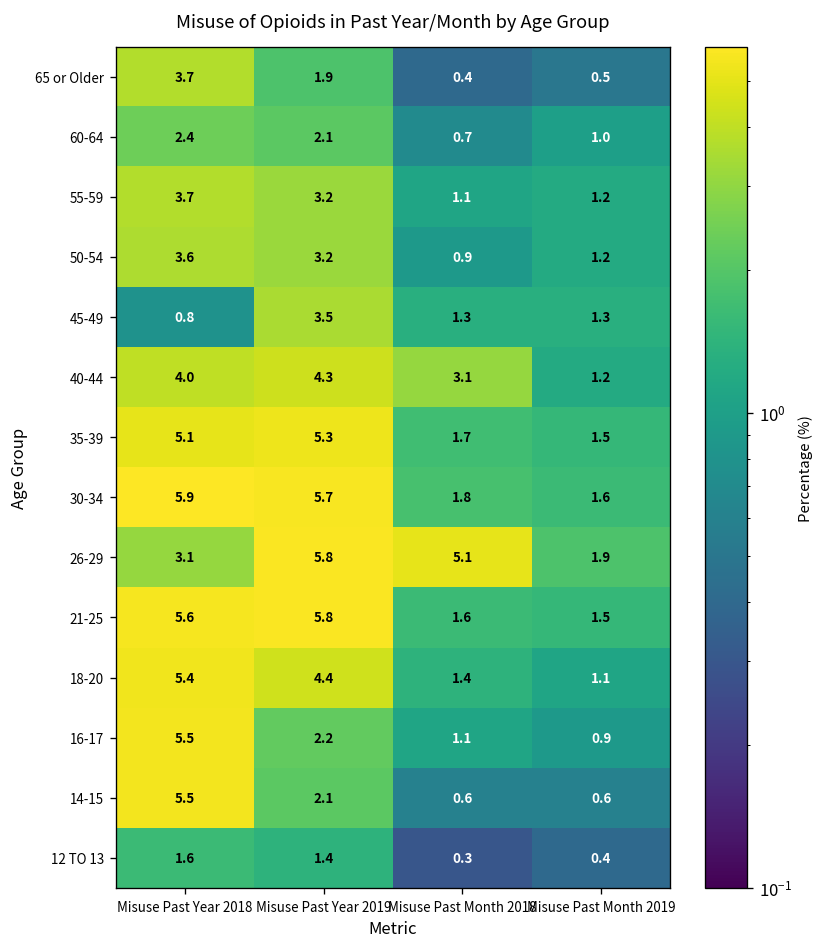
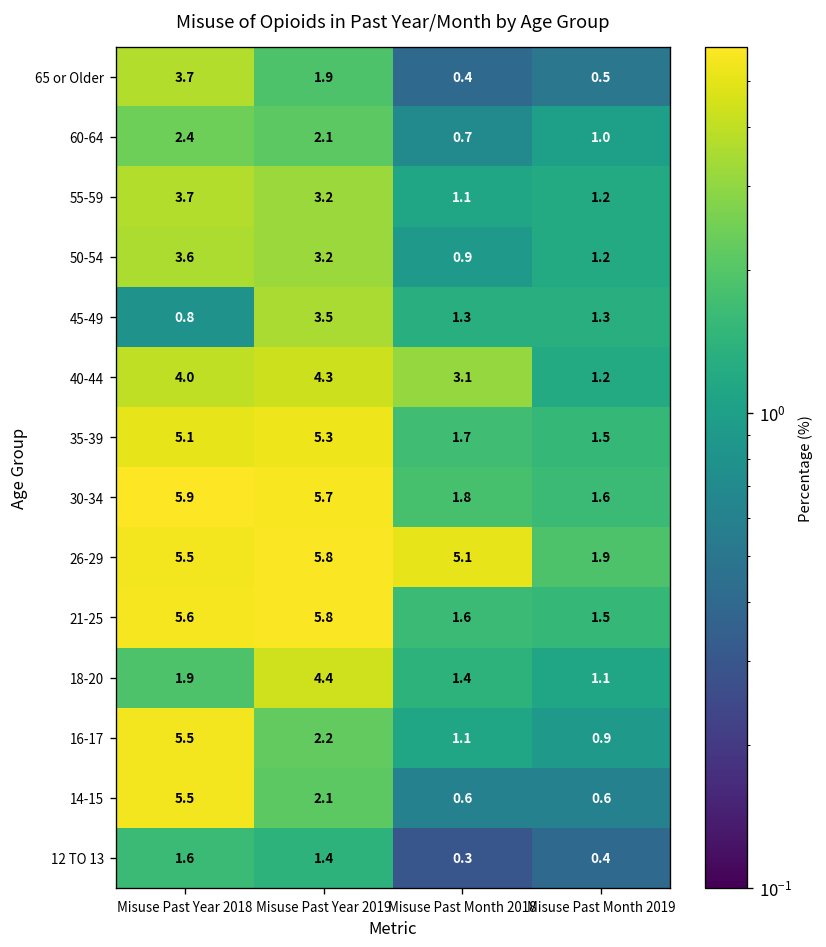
  {
    "65 or Older": {
      "Misuse Past Year 2018": 3.7,
      "Misuse Past Year 2019": 1.9,
      "Misuse Past Month 2018": 0.4,
      "Misuse Past Month 2019": 0.5
    },
    "60-64": {
      "Misuse Past Year 2018": 2.4,
      "Misuse Past Year 2019": 2.1,
      "Misuse Past Month 2018": 0.7,
      "Misuse Past Month 2019": 1.0
    },
    "55-59": {
      "Misuse Past Year 2018": 3.7,
      "Misuse Past Year 2019": 3.2,
      "Misuse Past Month 2018": 1.1,
      "Misuse Past Month 2019": 1.2
    },
    "50-54": {
      "Misuse Past Year 2018": 3.6,
      "Misuse Past Year 2019": 3.2,
      "Misuse Past Month 2018": 0.9,
      "Misuse Past Month 2019": 1.2
    },
    "45-49": {
      "Misuse Past Year 2018": 0.8,
      "Misuse Past Year 2019": 3.5,
      "Misuse Past Month 2018": 1.3,
      "Misuse Past Month 2019": 1.3
    },
    "40-44": {
      "Misuse Past Year 2018": 4.0,
      "Misuse Past Year 2019": 4.3,
      "Misuse Past Month 2018": 3.1,
      "Misuse Past Month 2019": 1.2
    },
    "35-39": {
      "Misuse Past Year 2018": 5.1,
      "Misuse Past Year 2019": 5.3,
      "Misuse Past Month 2018": 1.7,
      "Misuse Past Month 2019": 1.5
    },
    "30-34": {
      "Misuse Past Year 2018": 5.9,
      "Misuse Past Year 2019": 5.7,
      "Misuse Past Month 2018": 1.8,
      "Misuse Past Month 2019": 1.6
    },
    "26-29": {
-     "Misuse Past Year 2018": 3.1,
+     "Misuse Past Year 2018": 5.5,
      "Misuse Past Year 2019": 5.8,
      "Misuse Past Month 2018": 5.1,
      "Misuse Past Month 2019": 1.9
    },
    "21-25": {
      "Misuse Past Year 2018": 5.6,
      "Misuse Past Year 2019": 5.8,
      "Misuse Past Month 2018": 1.6,
      "Misuse Past Month 2019": 1.5
    },
    "18-20": {
-     "Misuse Past Year 2018": 5.4,
+     "Misuse Past Year 2018": 1.9,
      "Misuse Past Year 2019": 4.4,
      "Misuse Past Month 2018": 1.4,
      "Misuse Past Month 2019": 1.1
    },
    "16-17": {
      "Misuse Past Year 2018": 5.5,
      "Misuse Past Year 2019": 2.2,
      "Misuse Past Month 2018": 1.1,
      "Misuse Past Month 2019": 0.9
    },
    "14-15": {
      "Misuse Past Year 2018": 5.5,
      "Misuse Past Year 2019": 2.1,
      "Misuse Past Month 2018": 0.6,
      "Misuse Past Month 2019": 0.6
    },
    "12 TO 13": {
      "Misuse Past Year 2018": 1.6,
      "Misuse Past Year 2019": 1.4,
      "Misuse Past Month 2018": 0.3,
      "Misuse Past Month 2019": 0.4
    }
  }
